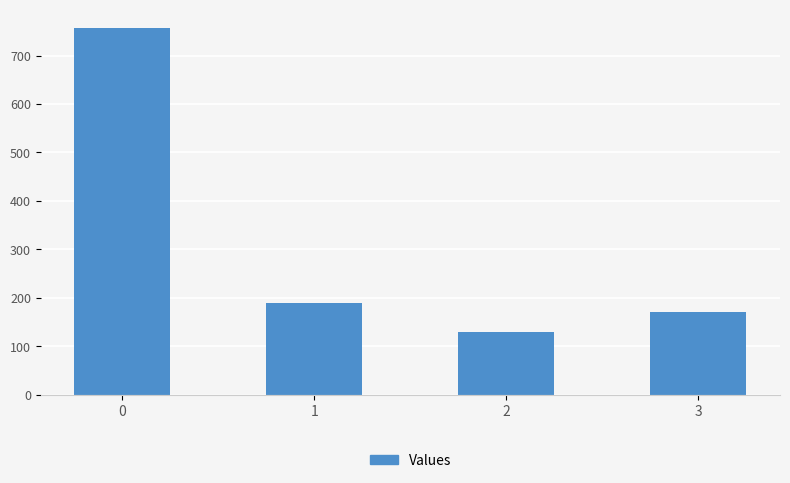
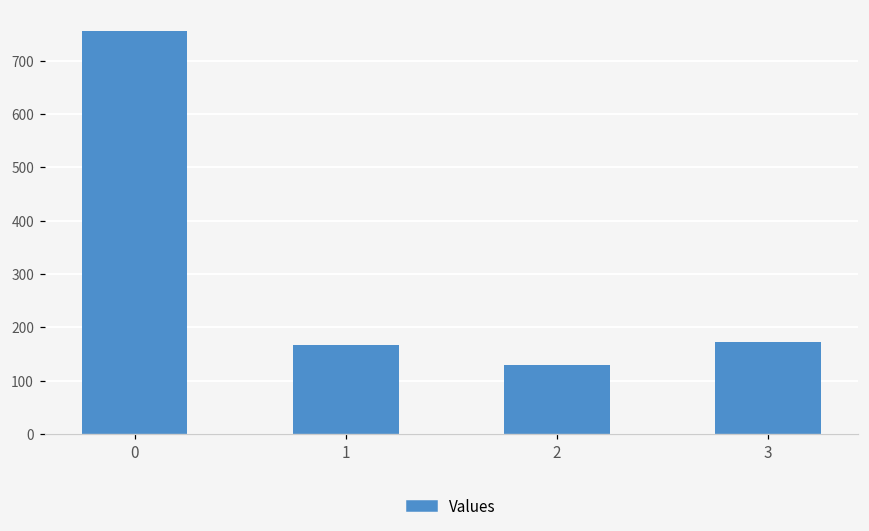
  {
    "0": 760,
-   "1": 190,
+   "1": 170,
    "2": 130,
    "3": 170
  }
